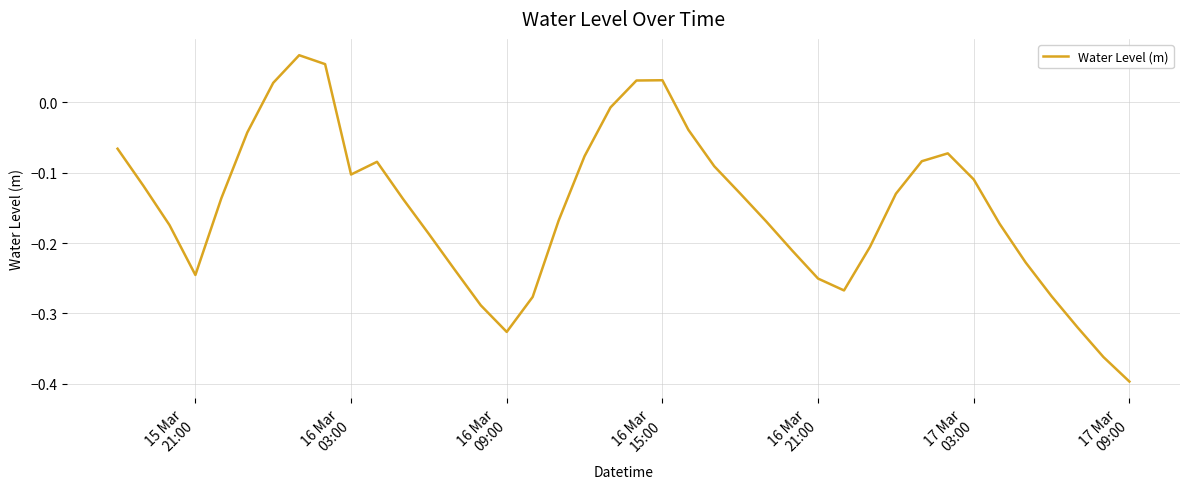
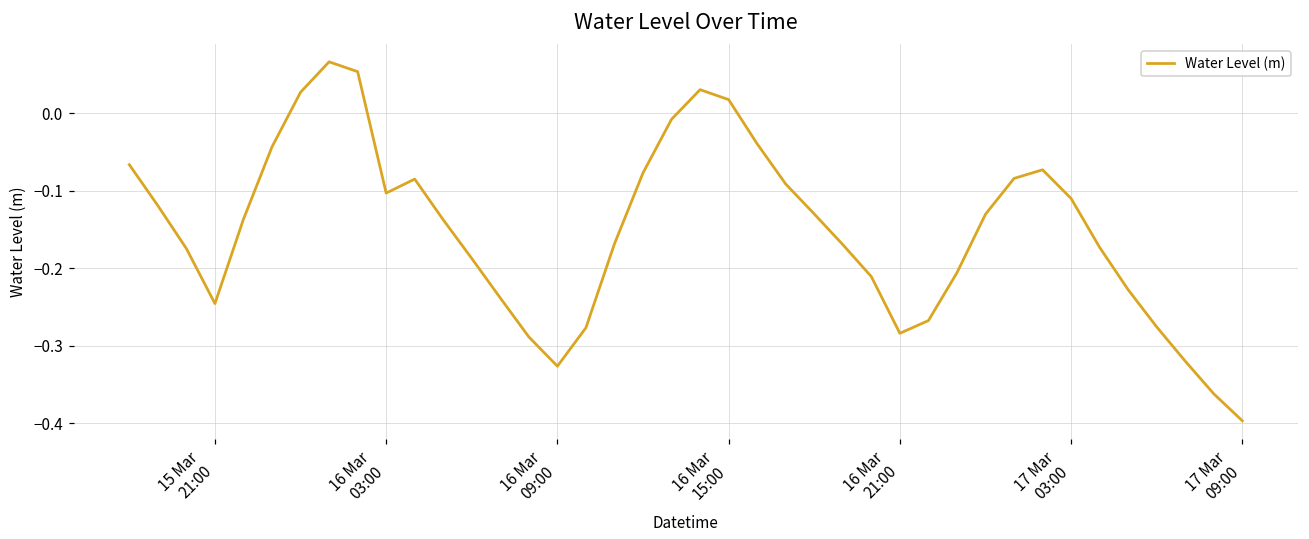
  {
    "15 Mar 21:00": -0.25,
    "16 Mar 03:00": -0.10,
    "16 Mar 09:00": -0.33,
-   "16 Mar 15:00": 0.03,
-   "16 Mar 21:00": -0.25,
+   "16 Mar 15:00": 0.02,
+   "16 Mar 21:00": -0.28,
    "17 Mar 03:00": -0.11,
    "17 Mar 09:00": -0.40
  }
